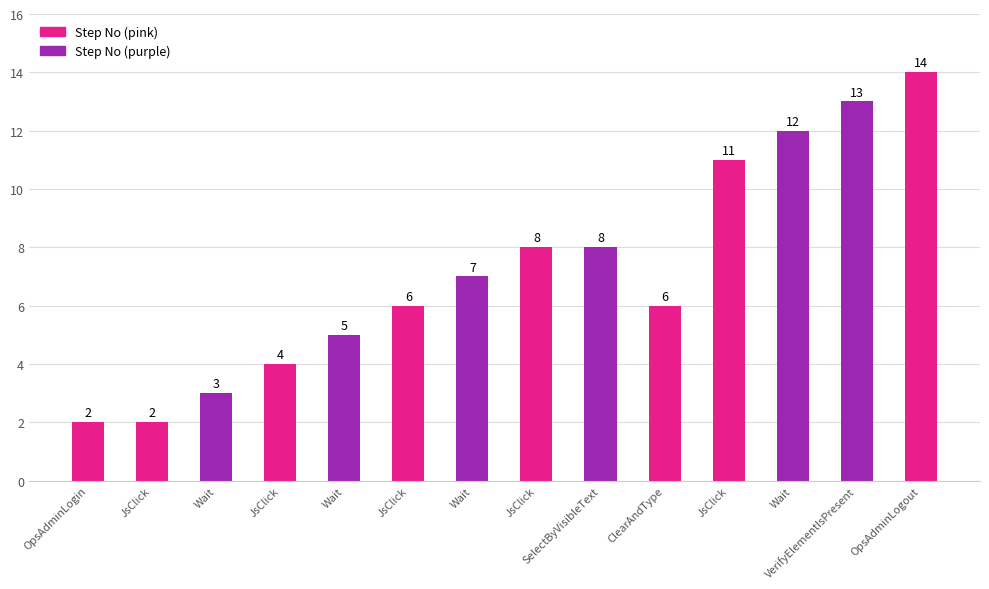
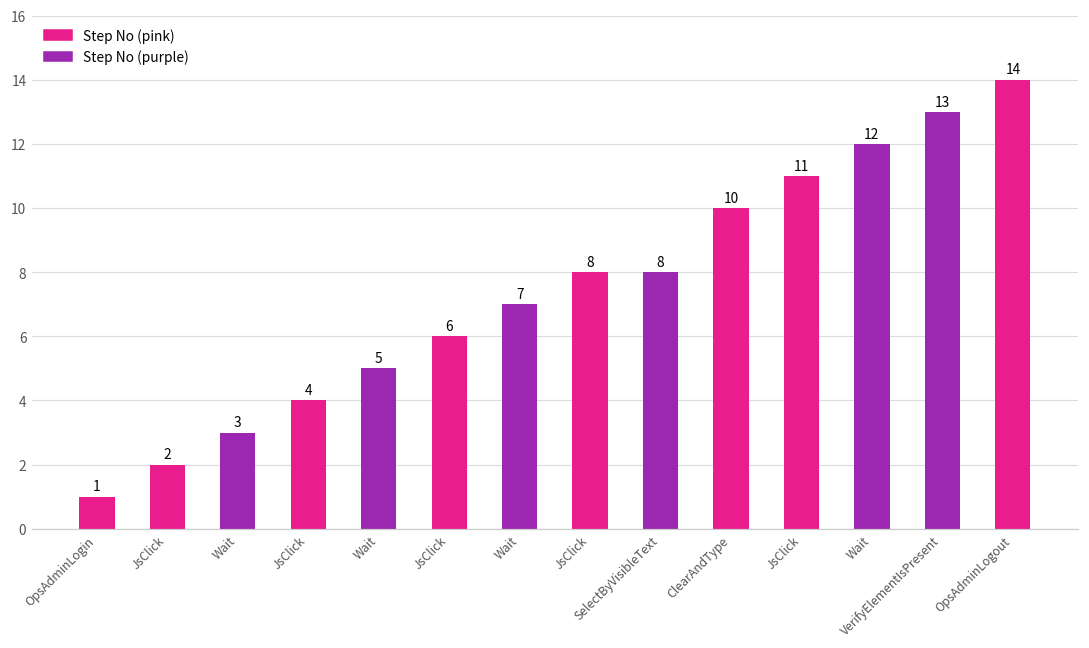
  {
-   "OpsAdminLogin": 2,
+   "OpsAdminLogin": 1,
    "SelectByVisibleText": 8,
-   "ClearAndType": 6,
+   "ClearAndType": 10,
    "VerifyElementIsPresent": 13,
    "OpsAdminLogout": 14
  }
